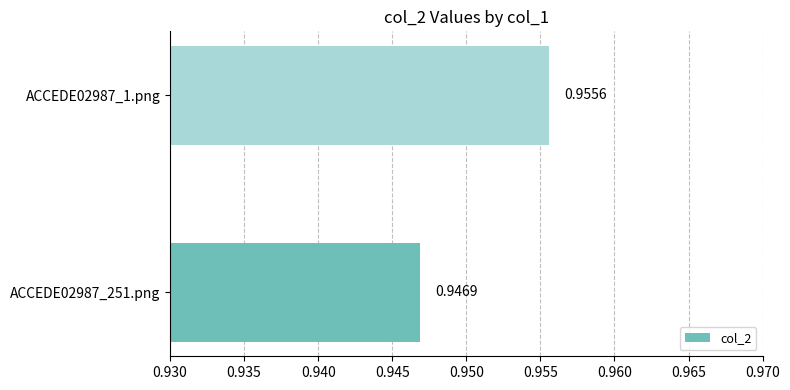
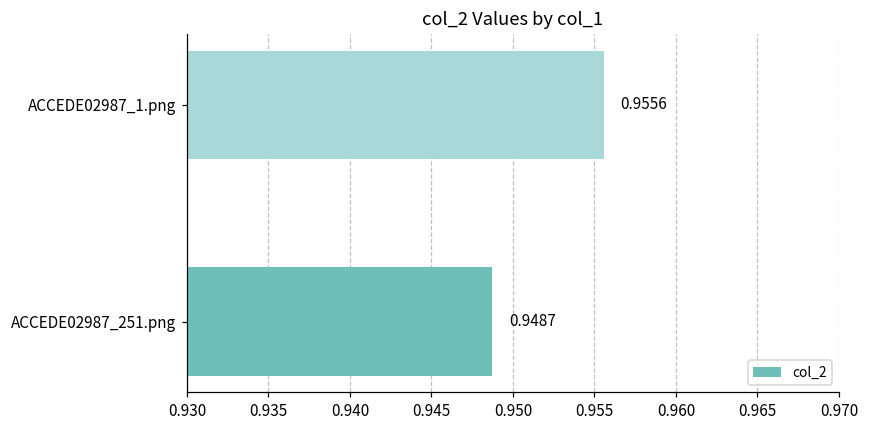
  {
    "ACCEDE02987_1.png": 0.9556,
-   "ACCEDE02987_251.png": 0.9469
+   "ACCEDE02987_251.png": 0.9487
  }
